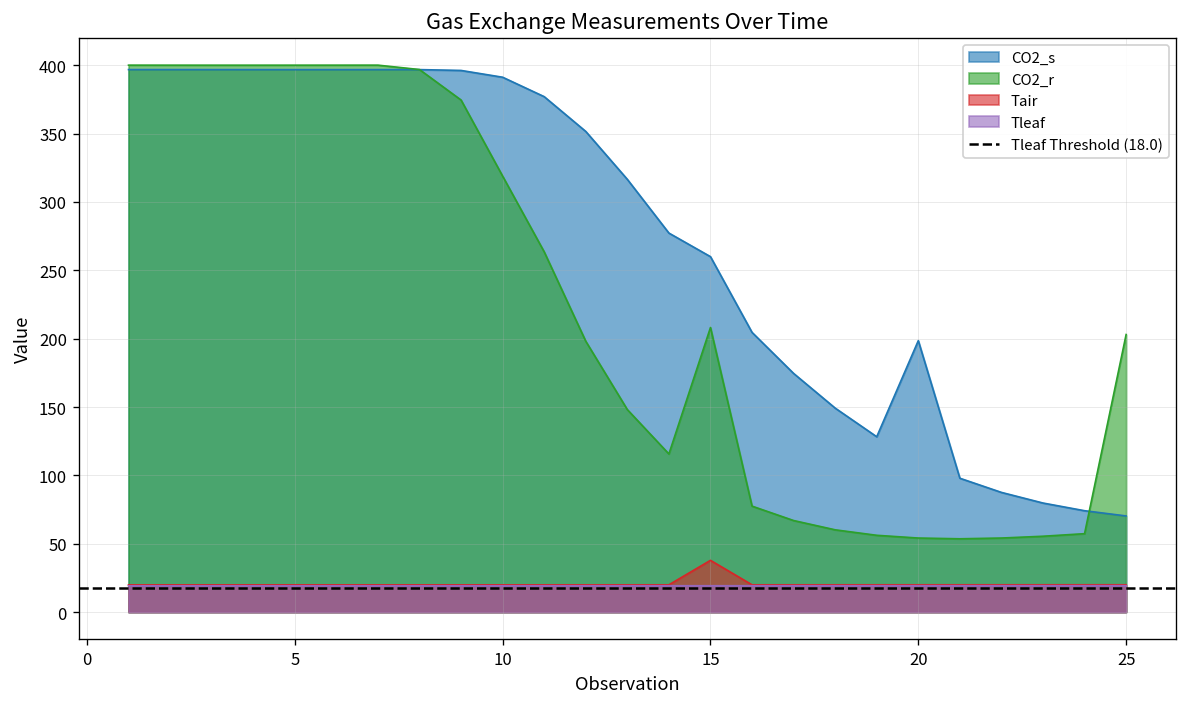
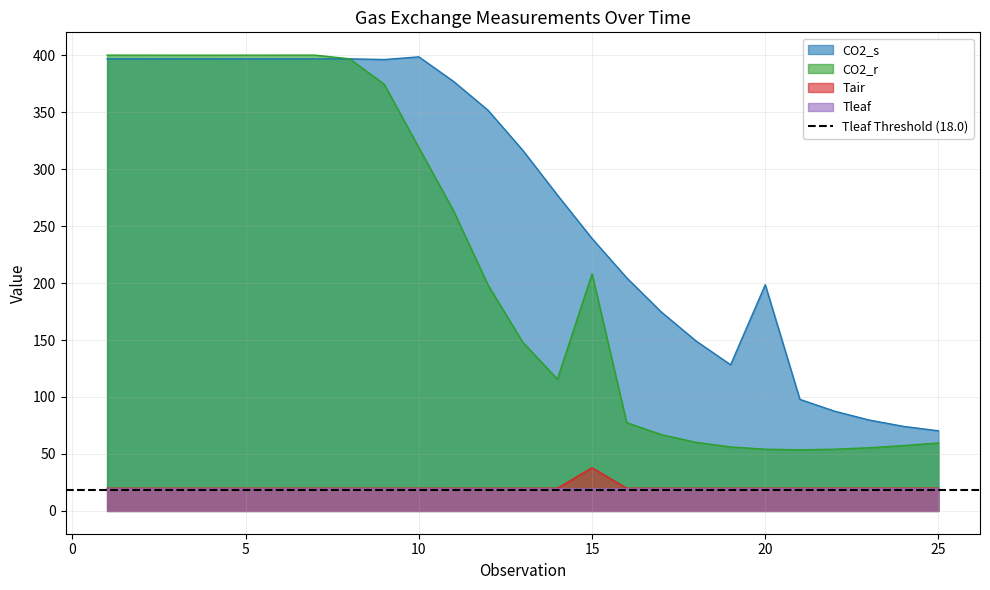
  {
    "CO2_s": {
      "5": 397,
-     "10": 391,
-     "15": 260,
+     "10": 398,
+     "15": 239,
      "20": 199,
      "25": 70
    },
    "CO2_r": {
      "5": 400,
      "10": 319,
      "15": 208,
      "20": 54,
-     "25": 203
+     "25": 60
    },
    "Tair": {
      "15": 38
    },
    "Tleaf": {
      "15": 19
    }
  }
